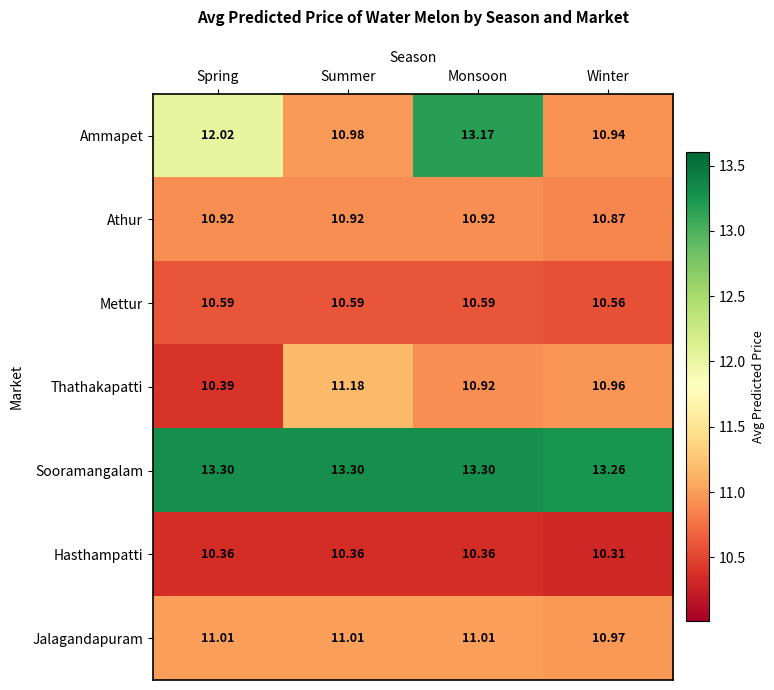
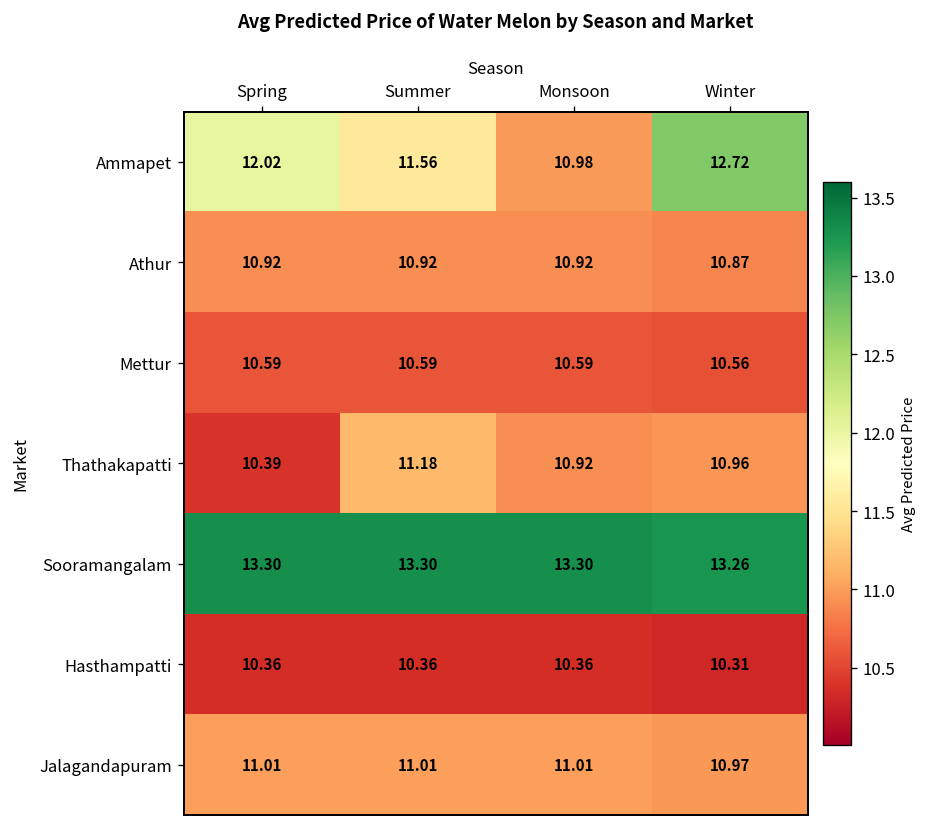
  {
    "Ammapet": {
      "Spring": 12.02,
-     "Summer": 10.98,
-     "Monsoon": 13.17,
-     "Winter": 10.94
+     "Summer": 11.56,
+     "Monsoon": 10.98,
+     "Winter": 12.72
    },
    "Athur": {
      "Spring": 10.92,
      "Summer": 10.92,
      "Monsoon": 10.92,
      "Winter": 10.87
    },
    "Mettur": {
      "Spring": 10.59,
      "Summer": 10.59,
      "Monsoon": 10.59,
      "Winter": 10.56
    },
    "Thathakapatti": {
      "Spring": 10.39,
      "Summer": 11.18,
      "Monsoon": 10.92,
      "Winter": 10.96
    },
    "Sooramangalam": {
      "Spring": 13.30,
      "Summer": 13.30,
      "Monsoon": 13.30,
      "Winter": 13.26
    },
    "Hasthampatti": {
      "Spring": 10.36,
      "Summer": 10.36,
      "Monsoon": 10.36,
      "Winter": 10.31
    },
    "Jalagandapuram": {
      "Spring": 11.01,
      "Summer": 11.01,
      "Monsoon": 11.01,
      "Winter": 10.97
    }
  }
